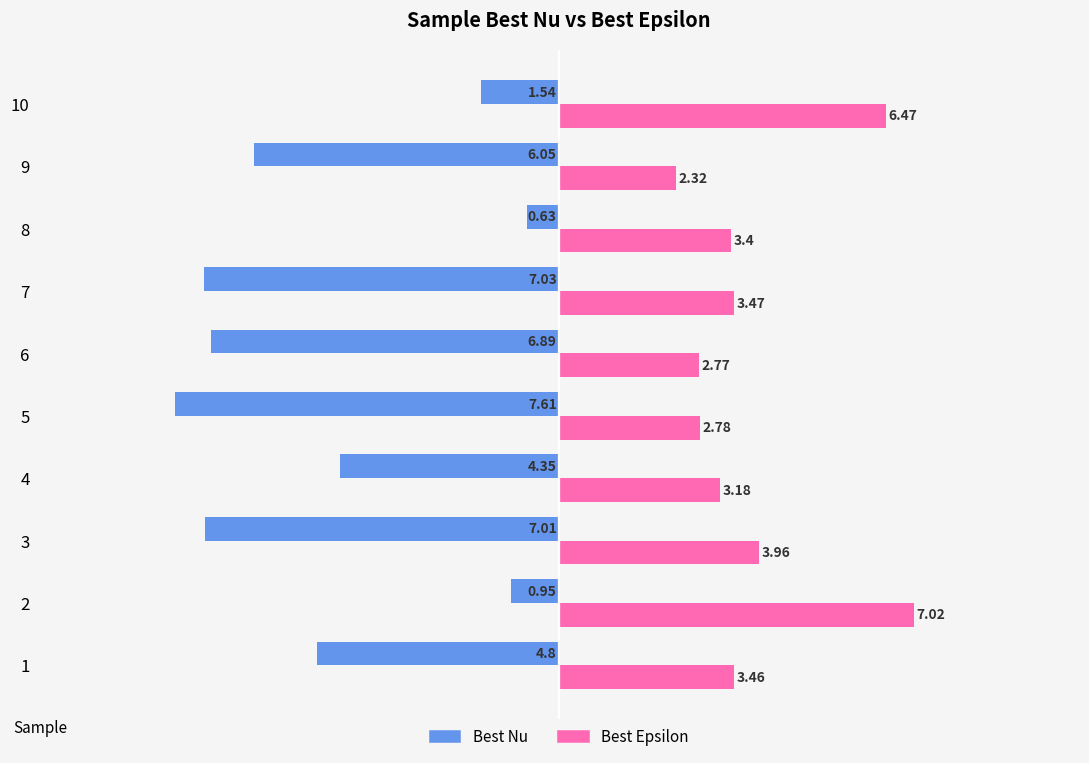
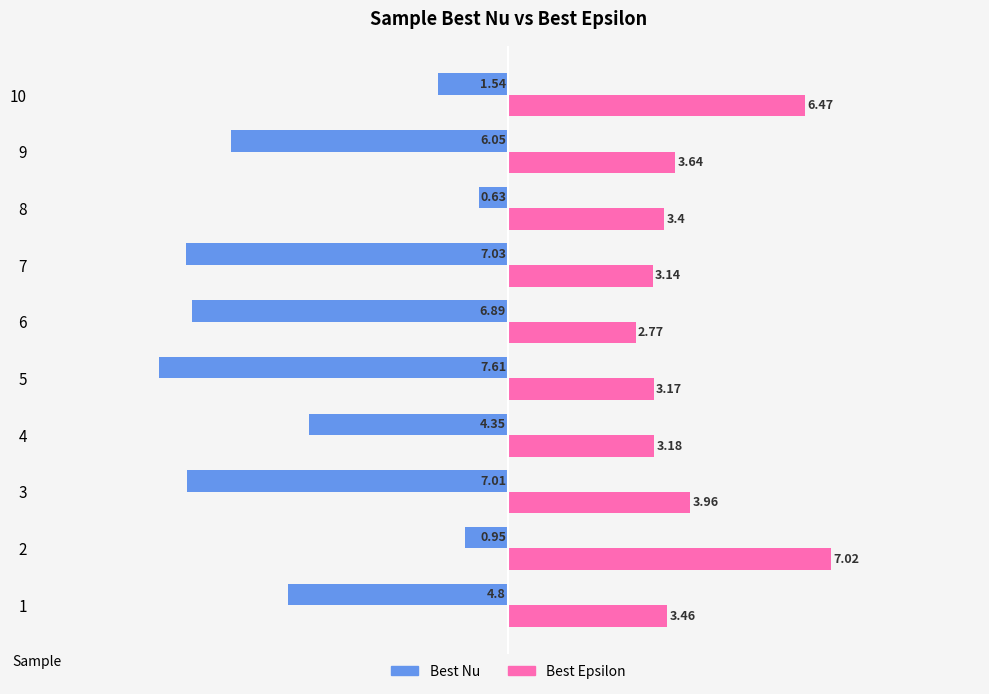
  {
    "Best Epsilon": {
      "10": 6.47,
-     "9": 2.32,
+     "9": 3.64,
      "8": 3.4,
-     "7": 3.47,
+     "7": 3.14,
      "6": 2.77,
-     "5": 2.78,
+     "5": 3.17,
      "4": 3.18,
      "3": 3.96,
      "2": 7.02,
      "1": 3.46
    }
  }
